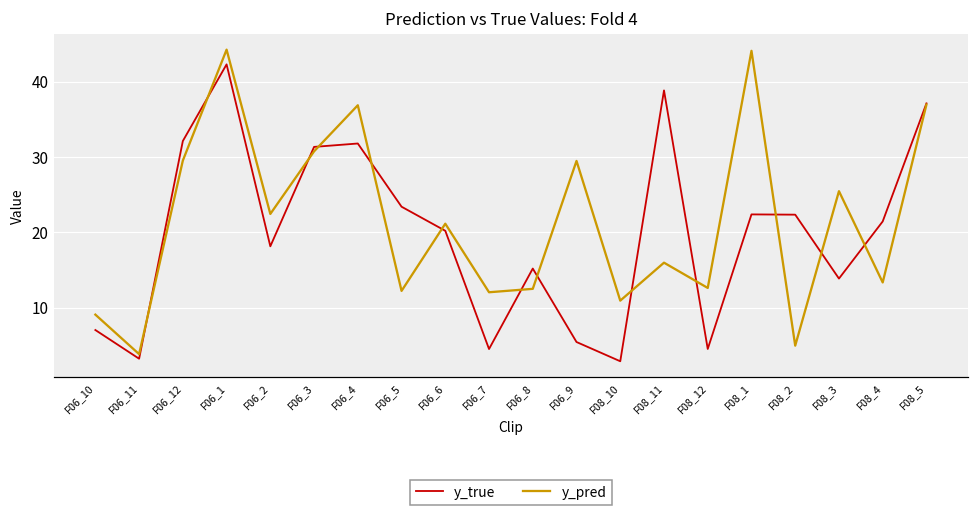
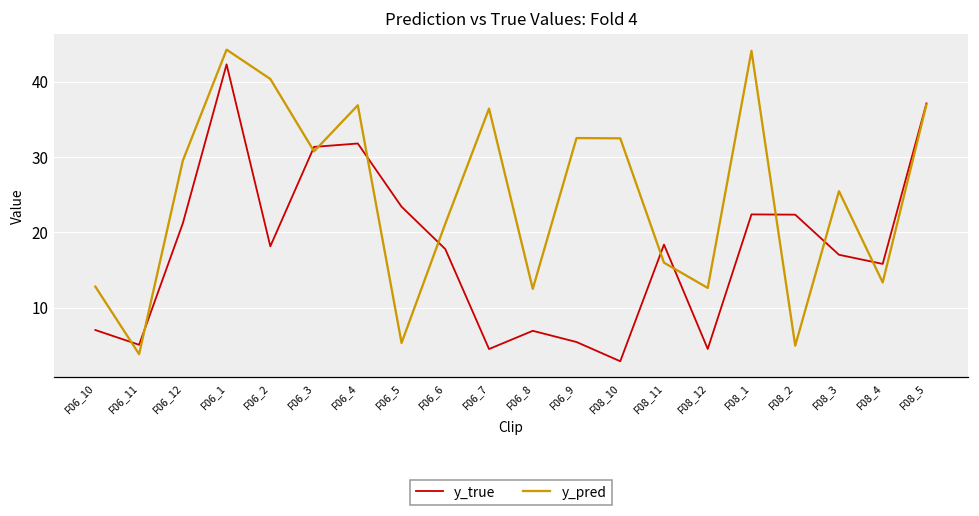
  {
    "y_true": {
      "F06_10": 7,
-     "F06_11": 3,
-     "F06_12": 32,
+     "F06_11": 5,
+     "F06_12": 21,
      "F06_1": 42,
      "F06_2": 18,
      "F06_3": 31,
      "F06_4": 32,
      "F06_5": 23,
-     "F06_6": 20,
+     "F06_6": 18,
      "F06_7": 4,
-     "F06_8": 15,
+     "F06_8": 7,
      "F06_9": 5,
      "F08_10": 3,
-     "F08_11": 39,
+     "F08_11": 18,
      "F08_12": 5,
      "F08_1": 22,
      "F08_2": 22,
-     "F08_3": 14,
-     "F08_4": 21
+     "F08_3": 17,
+     "F08_4": 16
    },
    "y_pred": {
-     "F06_10": 9,
+     "F06_10": 13,
      "F06_11": 4,
      "F06_12": 30,
      "F06_1": 44,
-     "F06_2": 22,
+     "F06_2": 40,
      "F06_3": 31,
      "F06_4": 37,
-     "F06_5": 12,
+     "F06_5": 5,
      "F06_6": 21,
-     "F06_7": 12,
+     "F06_7": 36,
      "F06_8": 12,
-     "F06_9": 29,
-     "F08_10": 11,
+     "F06_9": 32,
+     "F08_10": 32,
      "F08_11": 16,
      "F08_12": 13,
      "F08_1": 44,
      "F08_2": 5,
      "F08_3": 25,
      "F08_4": 13
    }
  }
